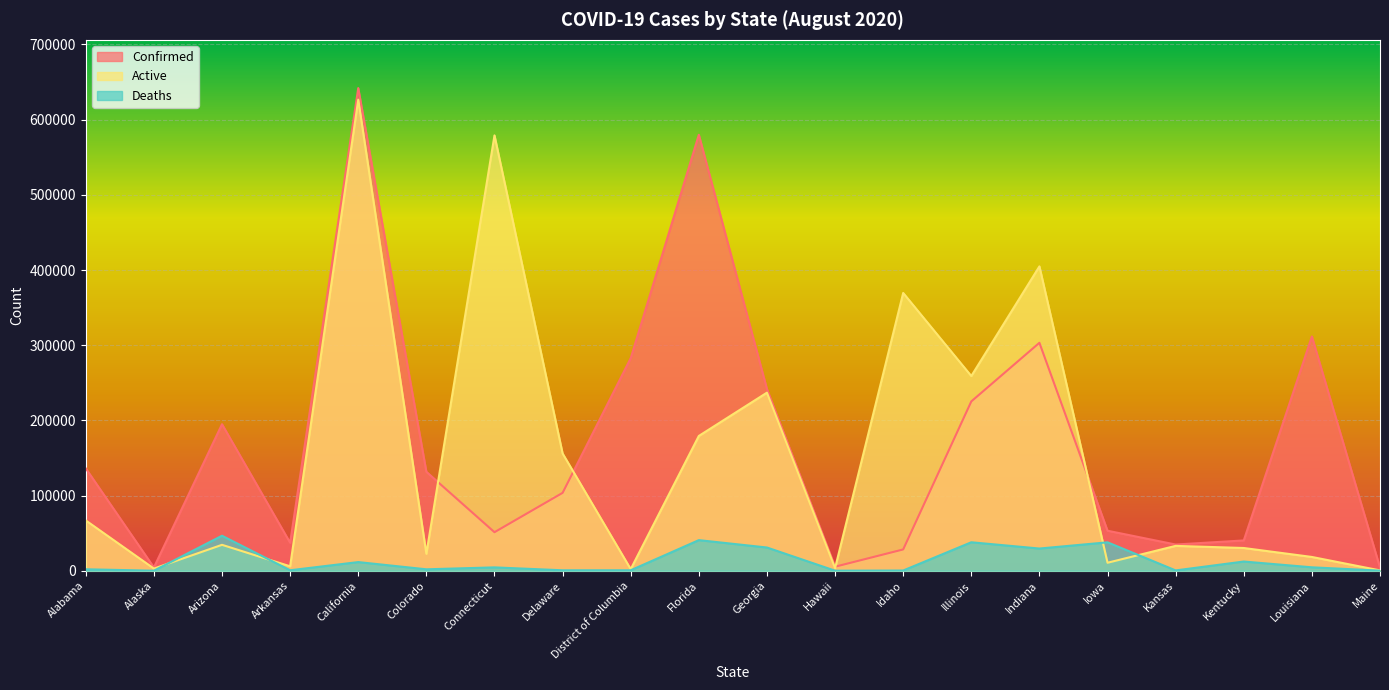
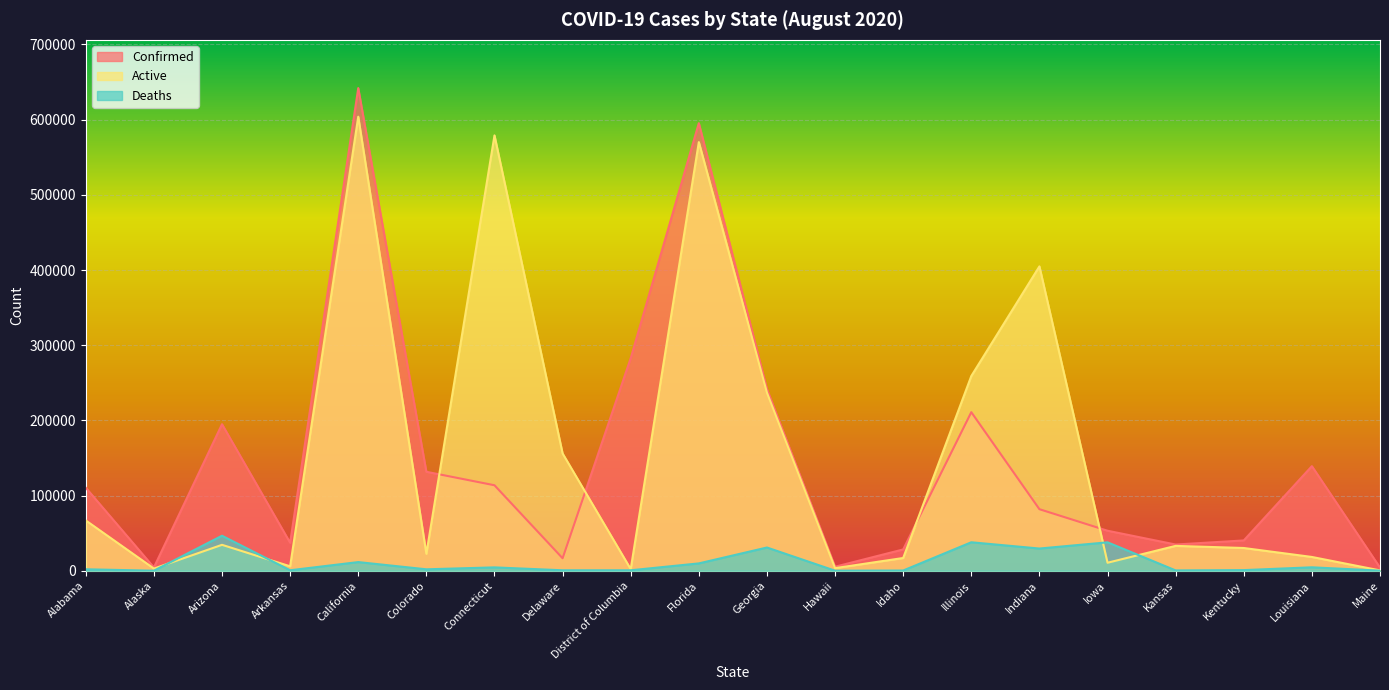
  {
    "Confirmed": {
-     "Alabama": 140000,
+     "Alabama": 110000,
      "Arizona": 190000,
      "Arkansas": 40000,
      "California": 640000,
      "Colorado": 130000,
-     "Connecticut": 50000,
-     "Delaware": 100000,
+     "Connecticut": 110000,
+     "Delaware": 20000,
      "District of Columbia": 280000,
-     "Florida": 580000,
+     "Florida": 600000,
      "Georgia": 240000,
      "Idaho": 30000,
-     "Illinois": 230000,
-     "Indiana": 300000,
+     "Illinois": 210000,
+     "Indiana": 80000,
      "Iowa": 50000,
      "Kentucky": 40000,
-     "Louisiana": 310000,
+     "Louisiana": 140000,
      "Maine": 0
    },
    "Active": {
      "Alabama": 70000,
      "Arizona": 30000,
      "Arkansas": 10000,
-     "California": 630000,
+     "California": 600000,
      "Colorado": 20000,
      "Connecticut": 580000,
      "Delaware": 160000,
-     "Florida": 180000,
+     "Florida": 570000,
      "Georgia": 240000,
-     "Idaho": 370000,
+     "Idaho": 20000,
      "Illinois": 260000,
      "Indiana": 400000,
      "Iowa": 10000,
      "Kentucky": 30000,
      "Louisiana": 20000
    },
    "Deaths": {
      "Alabama": 0,
      "Arizona": 50000,
      "Arkansas": 0,
      "California": 10000,
      "Colorado": 0,
      "Connecticut": 0,
      "Delaware": 0,
-     "Florida": 40000,
+     "Florida": 10000,
      "Georgia": 30000,
      "Hawaii": 0,
      "Idaho": 0,
      "Illinois": 40000,
      "Indiana": 30000,
      "Iowa": 40000,
      "Kansas": 0,
-     "Kentucky": 10000,
+     "Kentucky": 0,
      "Louisiana": 0
    }
  }
